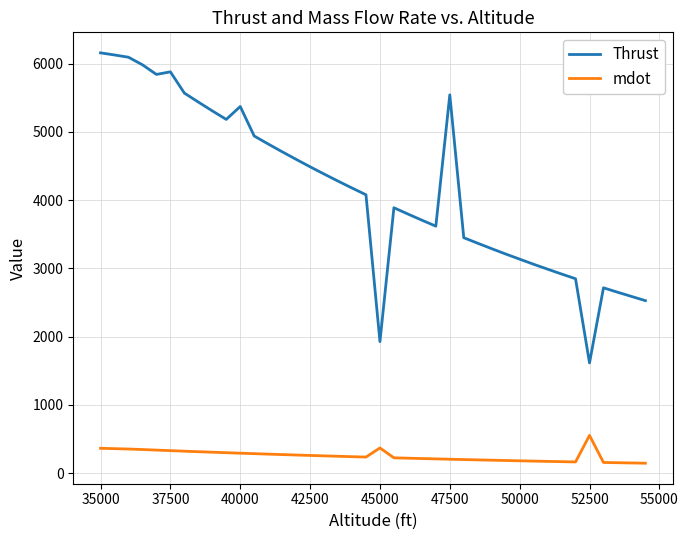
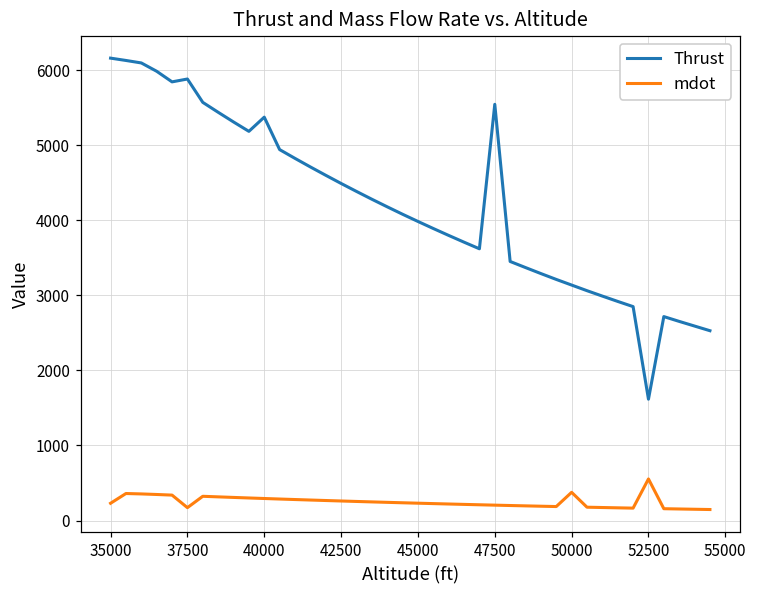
  {
    "Thrust": {
      "35000": 6200,
      "37500": 5900,
      "40000": 5400,
      "42500": 4500,
-     "45000": 1900,
+     "45000": 4000,
      "47500": 5500,
      "50000": 3100,
      "52500": 1600
    },
    "mdot": {
-     "35000": 400,
-     "37500": 300,
+     "35000": 200,
+     "37500": 200,
      "40000": 300,
      "42500": 300,
-     "45000": 400,
+     "45000": 200,
      "47500": 200,
-     "50000": 200,
+     "50000": 400,
      "52500": 600
    }
  }
